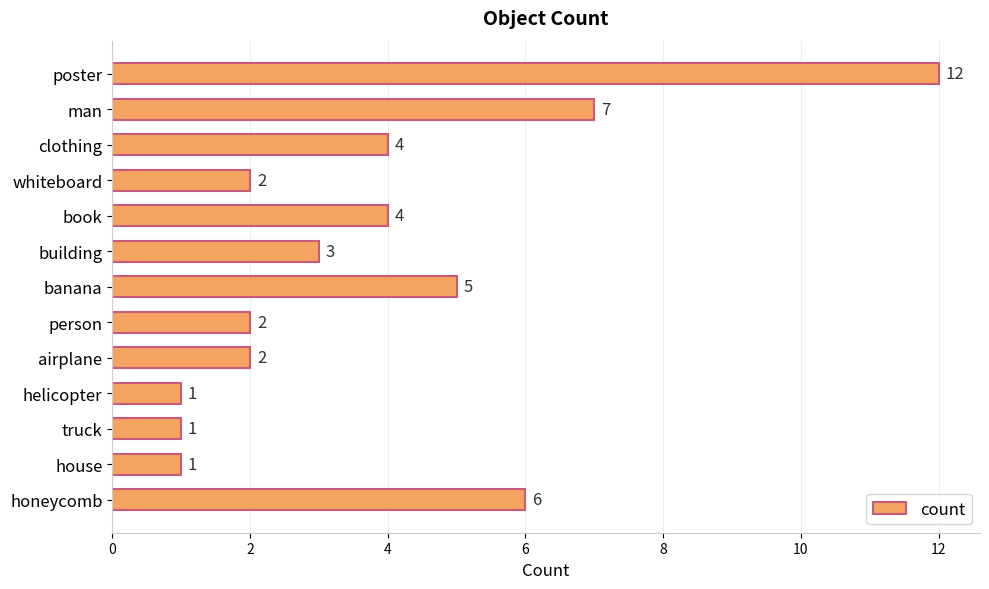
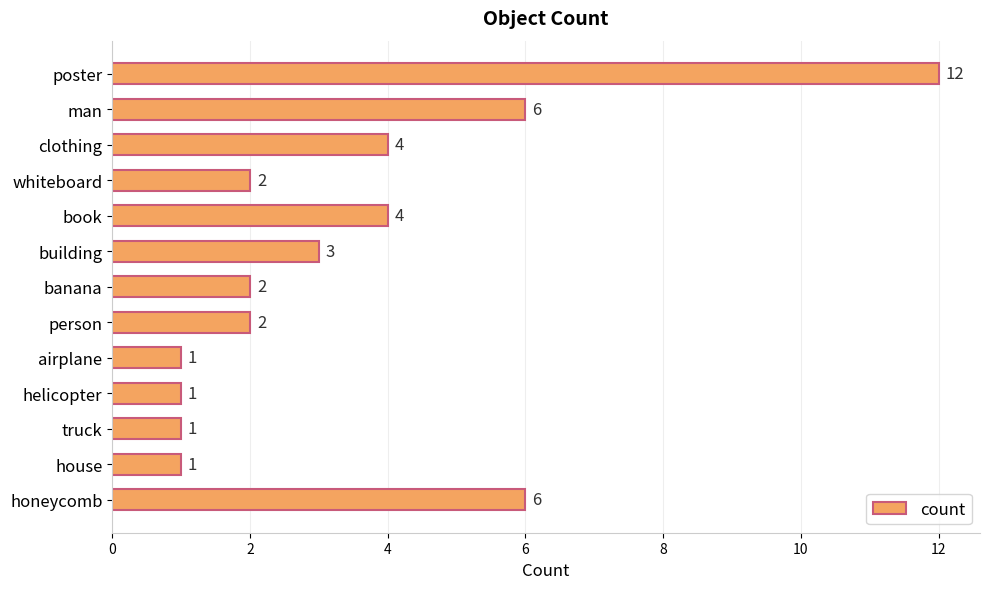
  {
    "poster": 12,
-   "man": 7,
+   "man": 6,
    "clothing": 4,
    "whiteboard": 2,
    "book": 4,
    "building": 3,
-   "banana": 5,
+   "banana": 2,
    "person": 2,
-   "airplane": 2,
+   "airplane": 1,
    "helicopter": 1,
    "truck": 1,
    "house": 1,
    "honeycomb": 6
  }
